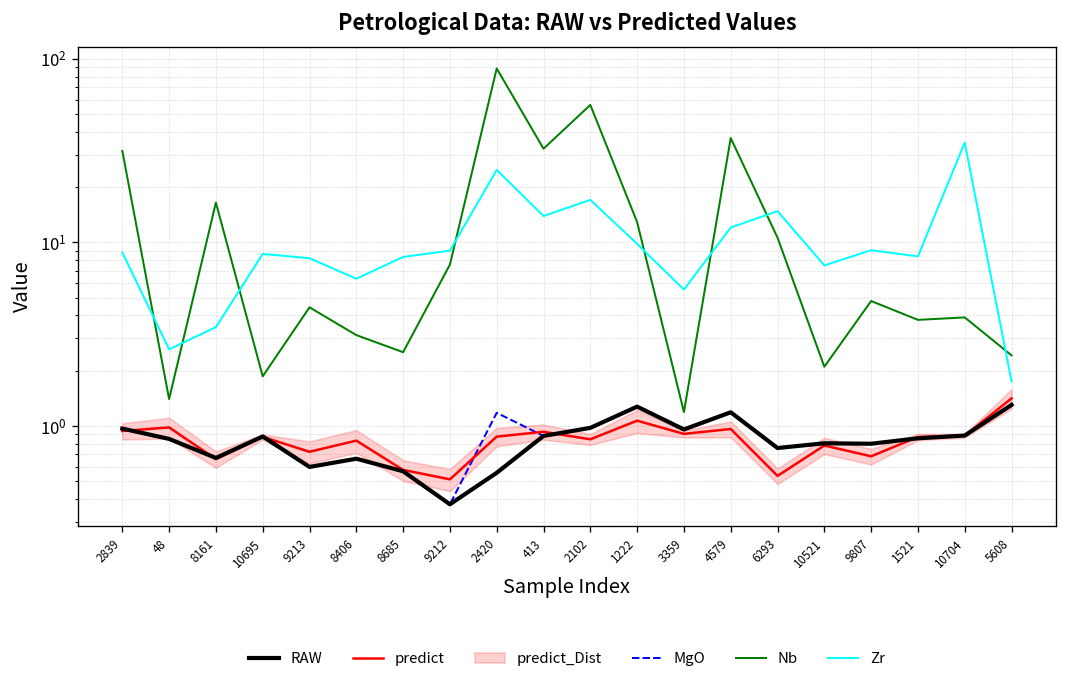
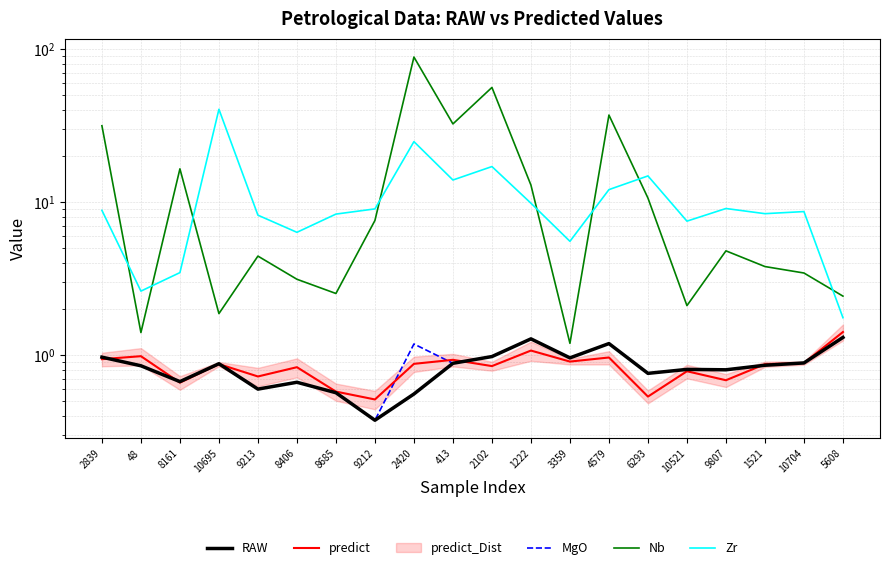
  {
    "RAW": {
      "2420": 0.56
    },
    "MgO": {
      "2420": 1.2
    },
    "Nb": {
      "2839": 32,
      "48": 1.4,
      "8161": 16,
      "10695": 1.9,
      "9213": 4.4,
      "8406": 3.1,
      "8685": 2.5,
      "9212": 8,
      "2420": 90,
      "413": 32,
      "2102": 56,
      "1222": 13,
      "3359": 1.2,
      "4579": 37,
      "6293": 11,
      "10521": 2.1,
      "9807": 4.8,
      "1521": 3.8,
-     "10704": 3.9,
+     "10704": 3.4,
      "5608": 2.4
    },
    "Zr": {
      "2839": 9,
      "48": 2.6,
      "8161": 3.5,
-     "10695": 9,
+     "10695": 40,
      "9213": 8,
      "8406": 6.3,
      "8685": 8,
      "9212": 9,
      "2420": 25,
      "413": 14,
      "2102": 17,
      "1222": 10,
      "3359": 5.5,
      "4579": 12,
      "6293": 15,
      "10521": 8,
      "9807": 9,
      "1521": 8,
-     "10704": 35,
+     "10704": 9,
      "5608": 1.8
    }
  }
